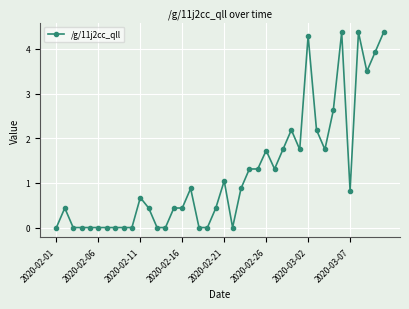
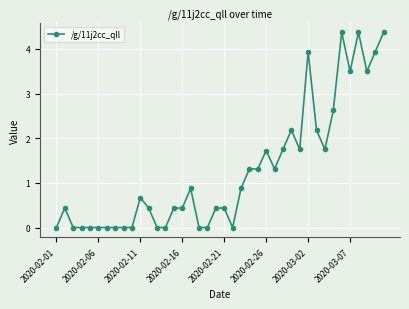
  {
    "2020-02-01": 0.0,
    "2020-02-06": 0.0,
    "2020-02-11": 0.7,
    "2020-02-16": 0.4,
-   "2020-02-21": 1.0,
+   "2020-02-21": 0.4,
    "2020-02-26": 1.7,
-   "2020-03-02": 4.3,
-   "2020-03-07": 0.8
+   "2020-03-02": 3.9,
+   "2020-03-07": 3.5
  }
